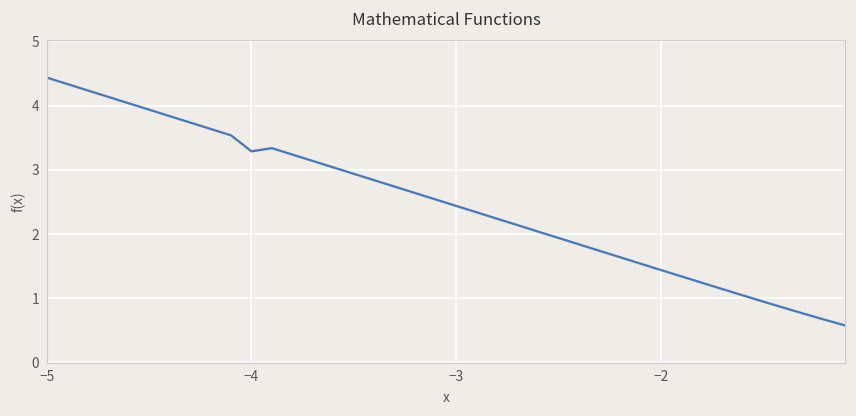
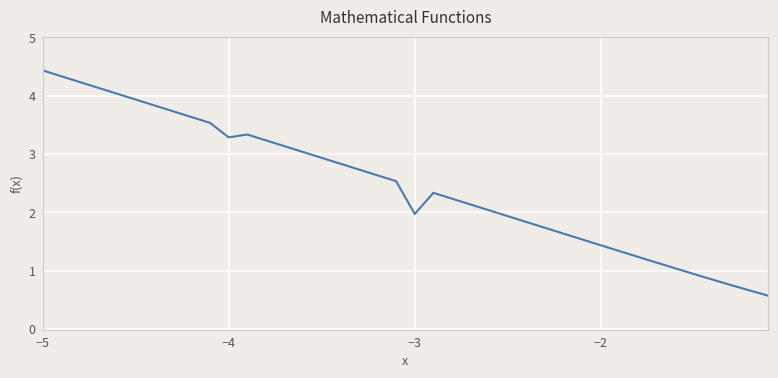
  {
    "−5": 4.4,
    "−4": 3.3,
-   "−3": 2.4,
+   "−3": 2.0,
    "−2": 1.4
  }
